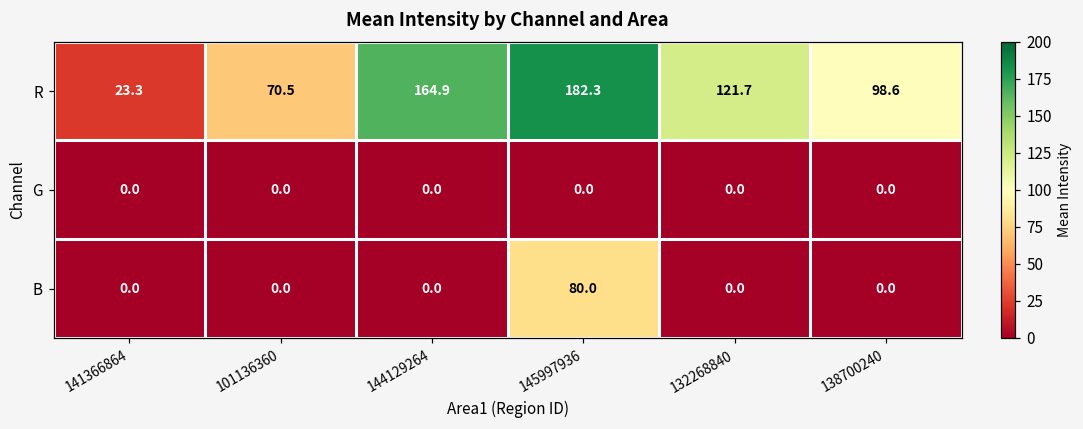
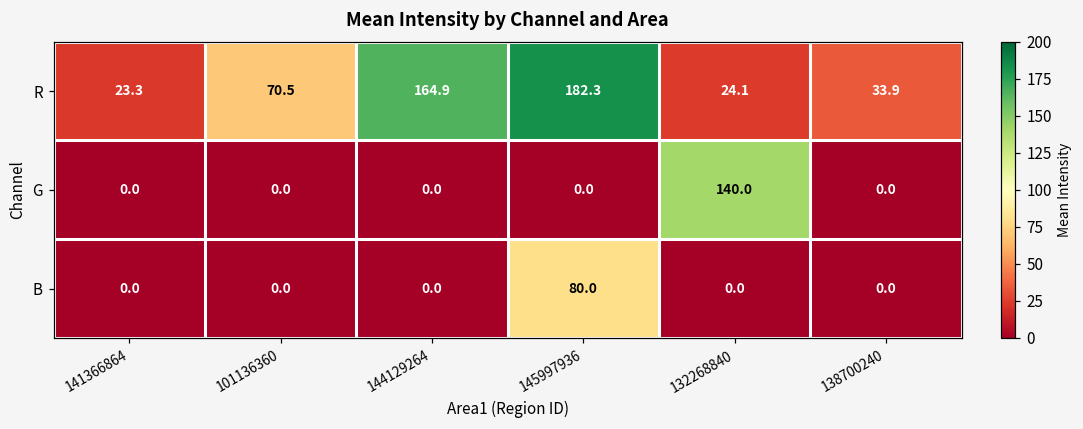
  {
    "R": {
      "141366864": 23.3,
      "101136360": 70.5,
      "144129264": 164.9,
      "145997936": 182.3,
-     "132268840": 121.7,
-     "138700240": 98.6
+     "132268840": 24.1,
+     "138700240": 33.9
    },
    "G": {
      "141366864": 0.0,
      "101136360": 0.0,
      "144129264": 0.0,
      "145997936": 0.0,
-     "132268840": 0.0,
+     "132268840": 140.0,
      "138700240": 0.0
    },
    "B": {
      "141366864": 0.0,
      "101136360": 0.0,
      "144129264": 0.0,
      "145997936": 80.0,
      "132268840": 0.0,
      "138700240": 0.0
    }
  }
